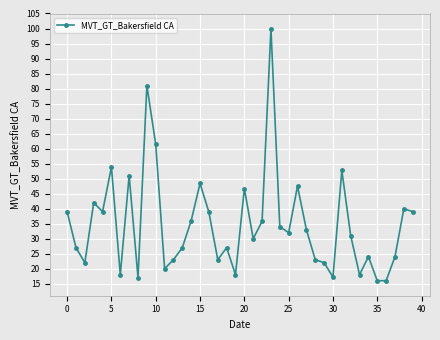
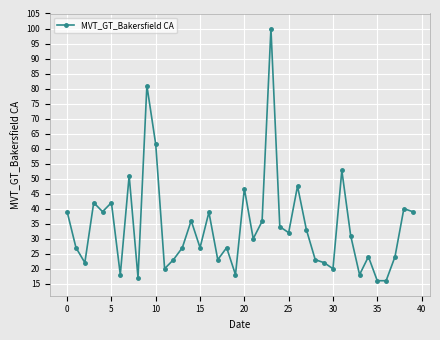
  {
    "0": 39,
-   "5": 54,
+   "5": 42,
    "10": 61,
-   "15": 48,
+   "15": 27,
    "20": 47,
    "25": 32,
-   "30": 17,
+   "30": 20,
    "35": 16
  }
